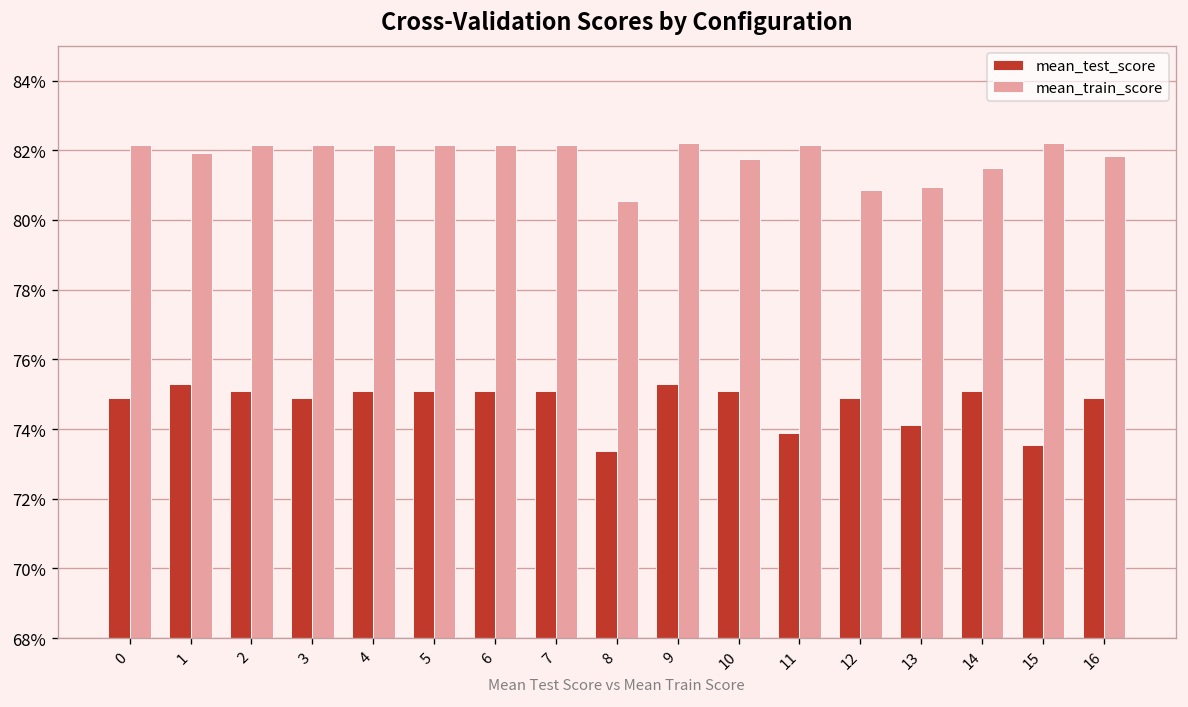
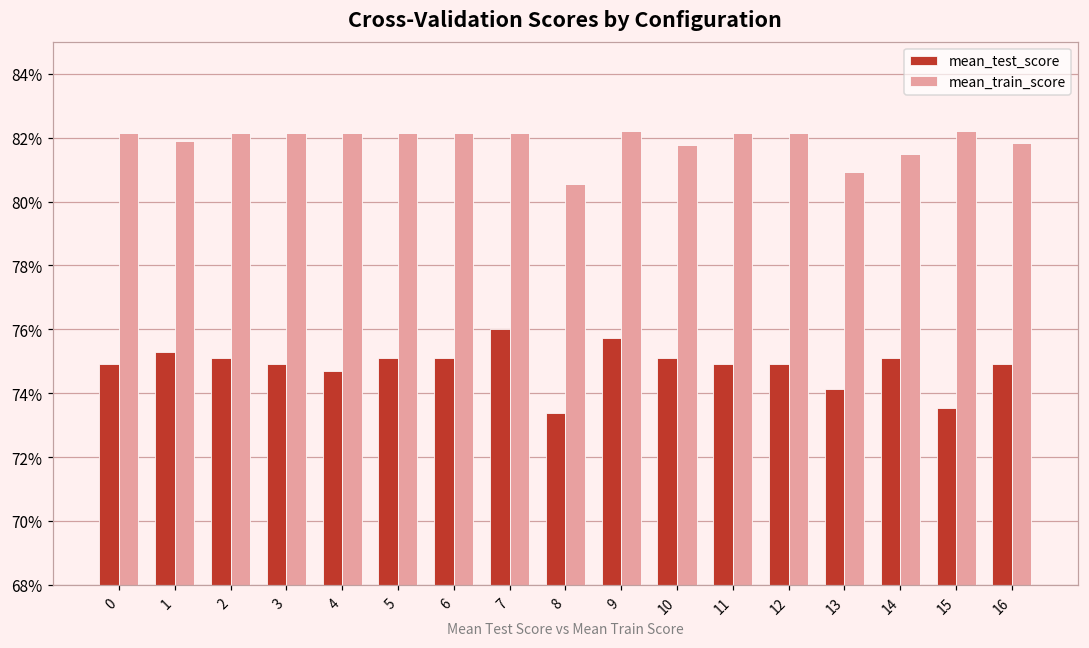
  {
    "mean_test_score": {
      "0": "74.9%",
      "1": "75.3%",
      "2": "75.1%",
      "3": "74.9%",
-     "4": "75.1%",
+     "4": "74.7%",
      "5": "75.1%",
      "6": "75.1%",
-     "7": "75.1%",
+     "7": "76.0%",
      "8": "73.4%",
-     "9": "75.3%",
+     "9": "75.7%",
      "10": "75.1%",
-     "11": "73.9%",
+     "11": "74.9%",
      "12": "74.9%",
      "13": "74.1%",
      "14": "75.1%",
      "15": "73.6%",
      "16": "74.9%"
    },
    "mean_train_score": {
      "0": "82.1%",
      "1": "81.9%",
      "2": "82.1%",
      "3": "82.1%",
      "4": "82.1%",
      "5": "82.1%",
      "6": "82.1%",
      "7": "82.1%",
      "8": "80.5%",
      "9": "82.2%",
      "10": "81.8%",
      "11": "82.1%",
-     "12": "80.9%",
+     "12": "82.1%",
      "13": "80.9%",
      "14": "81.5%",
      "15": "82.2%",
      "16": "81.8%"
    }
  }
